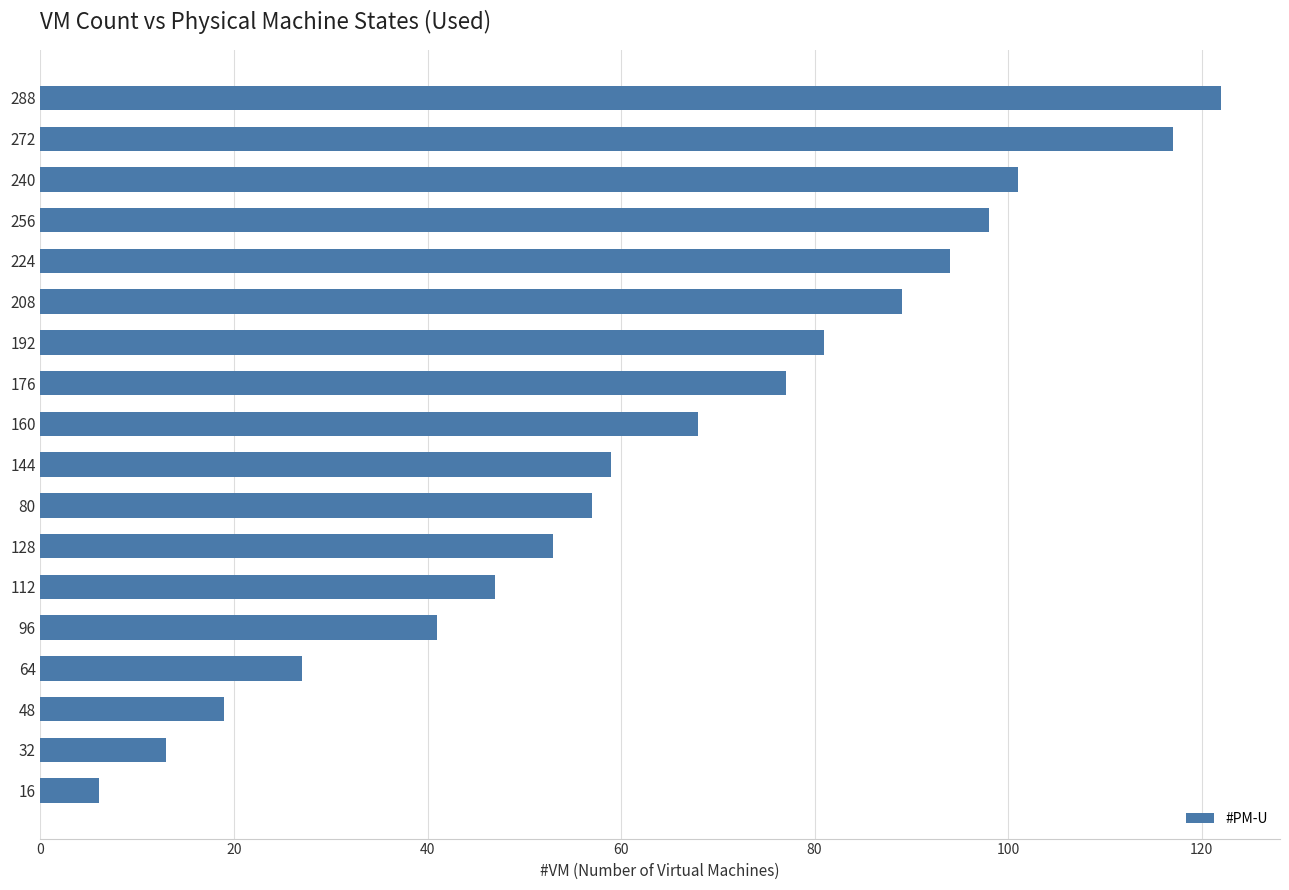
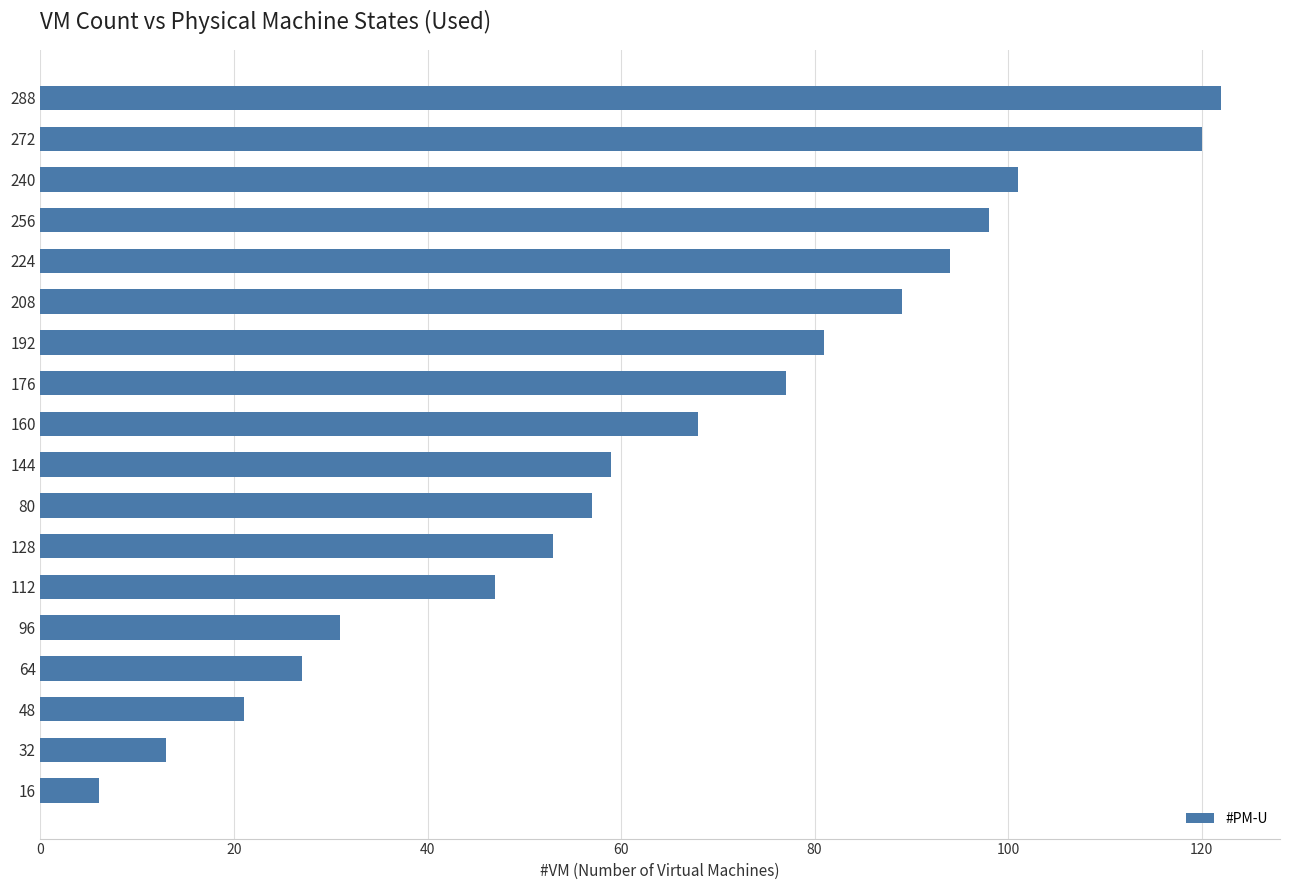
  {
    "288": 122,
-   "272": 117,
+   "272": 120,
    "240": 101,
    "256": 98,
    "224": 94,
    "208": 89,
    "192": 81,
    "176": 77,
    "160": 68,
    "144": 59,
    "80": 57,
    "128": 53,
    "112": 47,
-   "96": 41,
+   "96": 31,
    "64": 27,
-   "48": 19,
+   "48": 21,
    "32": 13,
    "16": 6
  }
